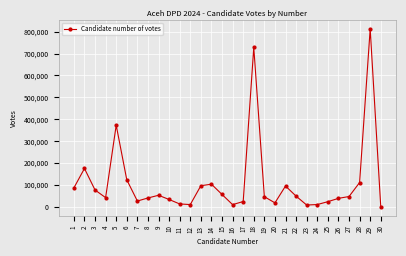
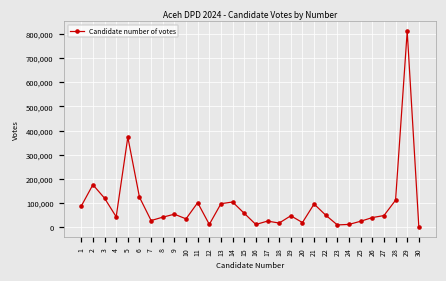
  {
    "1": "90,000",
    "2": "180,000",
-   "3": "80,000",
+   "3": "120,000",
    "4": "40,000",
    "5": "370,000",
    "6": "120,000",
    "7": "30,000",
    "8": "40,000",
    "9": "50,000",
    "10": "30,000",
-   "11": "10,000",
+   "11": "100,000",
    "12": "10,000",
    "13": "100,000",
    "14": "100,000",
    "15": "60,000",
    "16": "10,000",
    "17": "20,000",
-   "18": "730,000",
+   "18": "20,000",
    "19": "50,000",
    "20": "20,000",
    "21": "100,000",
    "22": "50,000",
    "23": "10,000",
    "24": "10,000",
    "25": "20,000",
    "26": "40,000",
    "27": "50,000",
    "28": "110,000",
    "29": "810,000",
    "30": "0"
  }
